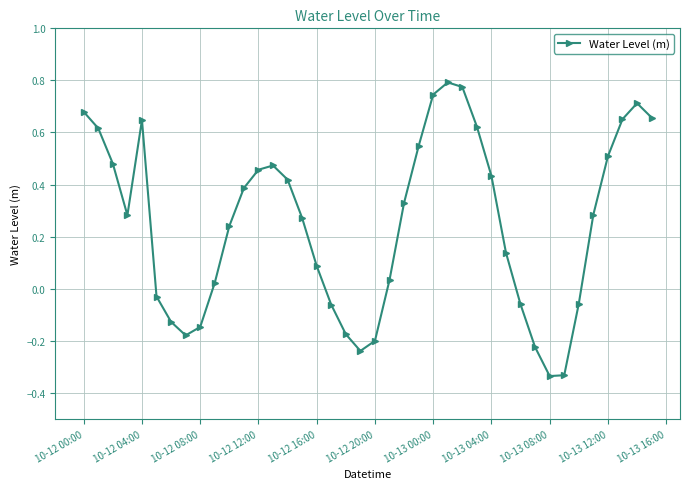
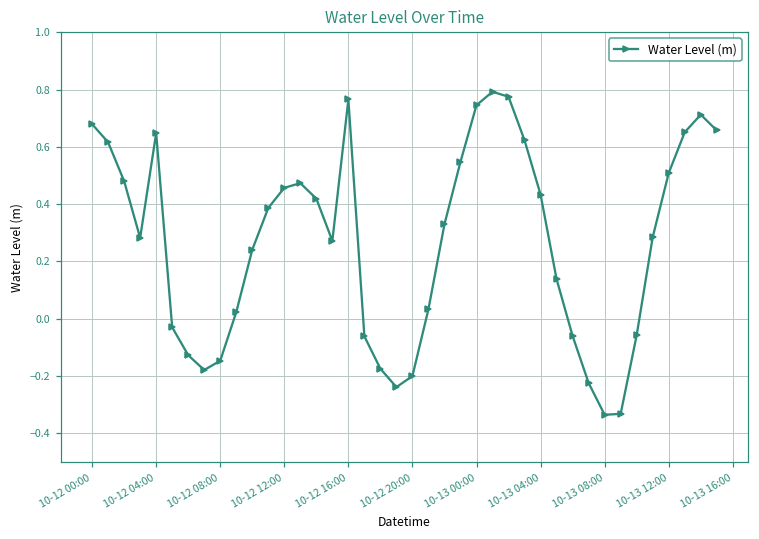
  {
    "10-12 00:00": 0.68,
    "10-12 04:00": 0.65,
    "10-12 08:00": -0.15,
    "10-12 12:00": 0.46,
-   "10-12 16:00": 0.09,
+   "10-12 16:00": 0.77,
    "10-12 20:00": -0.20,
    "10-13 00:00": 0.75,
    "10-13 04:00": 0.43,
    "10-13 08:00": -0.34,
    "10-13 12:00": 0.51
  }
